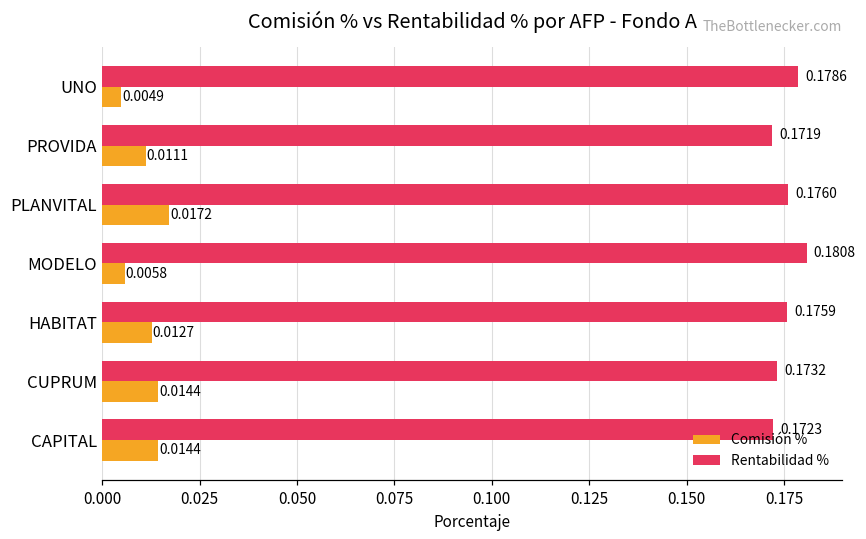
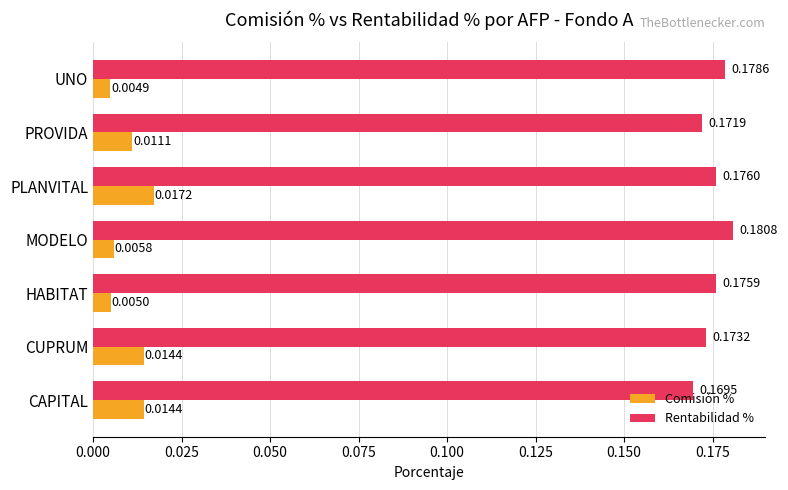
  {
    "Comisión %": {
      "UNO": 0.0049,
      "PROVIDA": 0.0111,
      "PLANVITAL": 0.0172,
      "MODELO": 0.0058,
-     "HABITAT": 0.0127,
+     "HABITAT": 0.0050,
      "CUPRUM": 0.0144,
      "CAPITAL": 0.0144
    },
    "Rentabilidad %": {
      "UNO": 0.1786,
      "PROVIDA": 0.1719,
      "PLANVITAL": 0.1760,
      "MODELO": 0.1808,
      "HABITAT": 0.1759,
      "CUPRUM": 0.1732,
-     "CAPITAL": 0.1723
+     "CAPITAL": 0.1695
    }
  }
